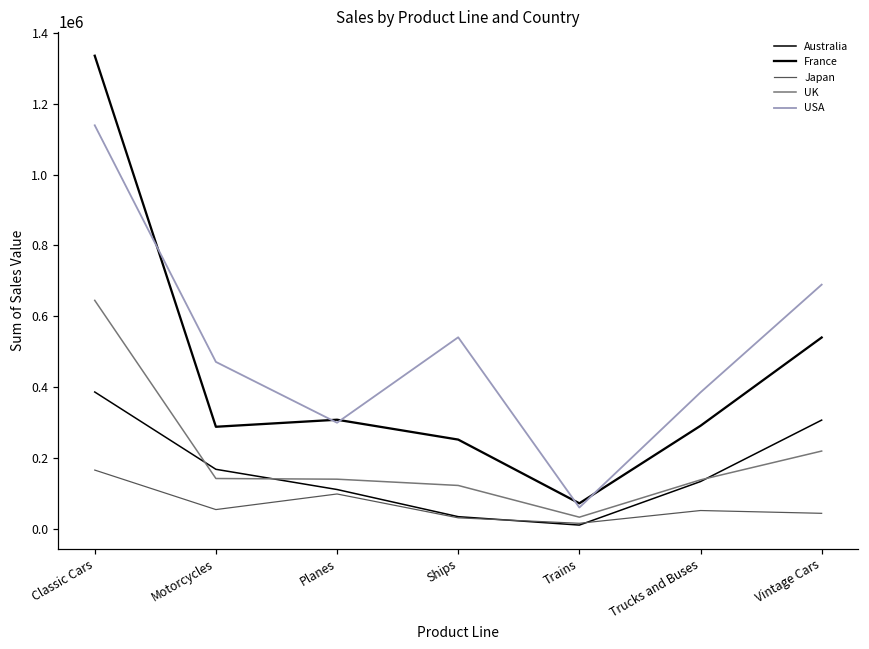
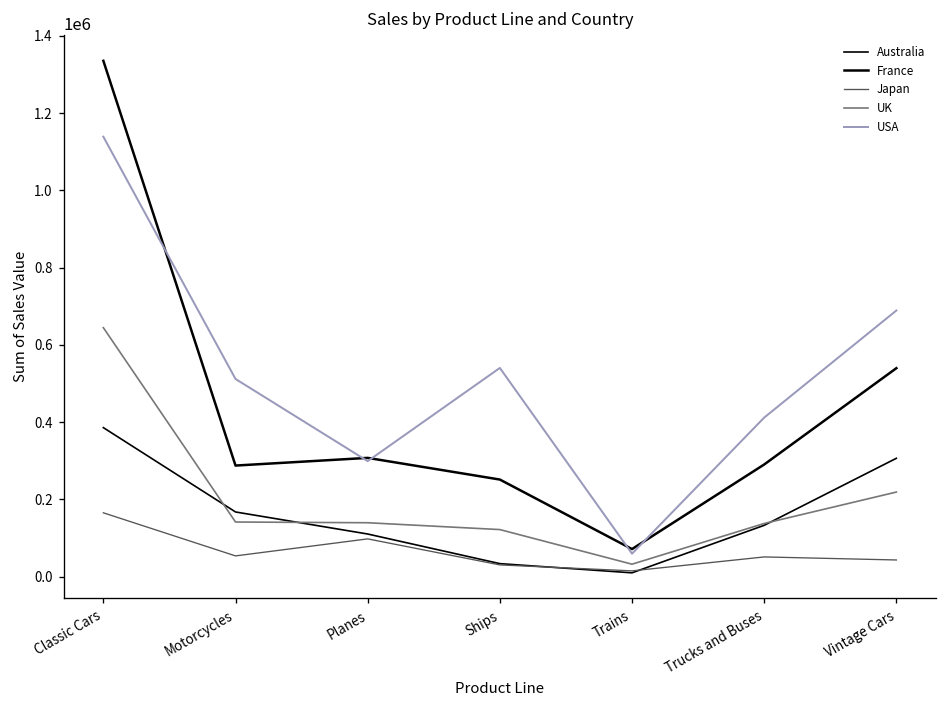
  {
    "USA": {
      "Classic Cars": 1140000,
-     "Motorcycles": 470000,
+     "Motorcycles": 510000,
      "Planes": 300000,
      "Ships": 540000,
      "Trains": 60000,
-     "Trucks and Buses": 380000,
+     "Trucks and Buses": 410000,
      "Vintage Cars": 690000
    }
  }
